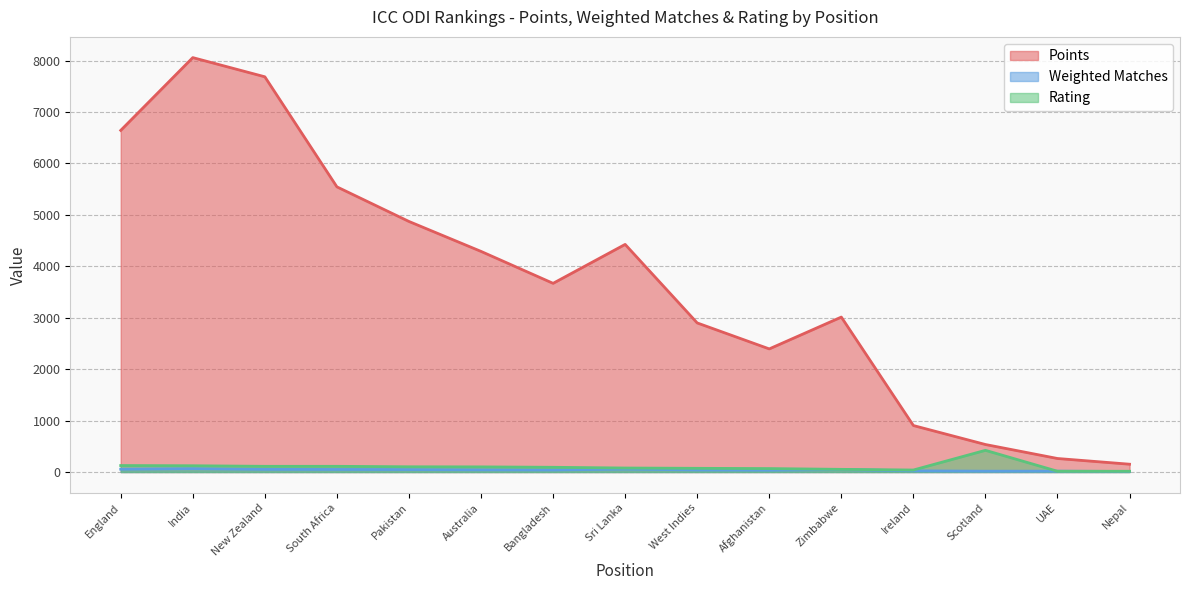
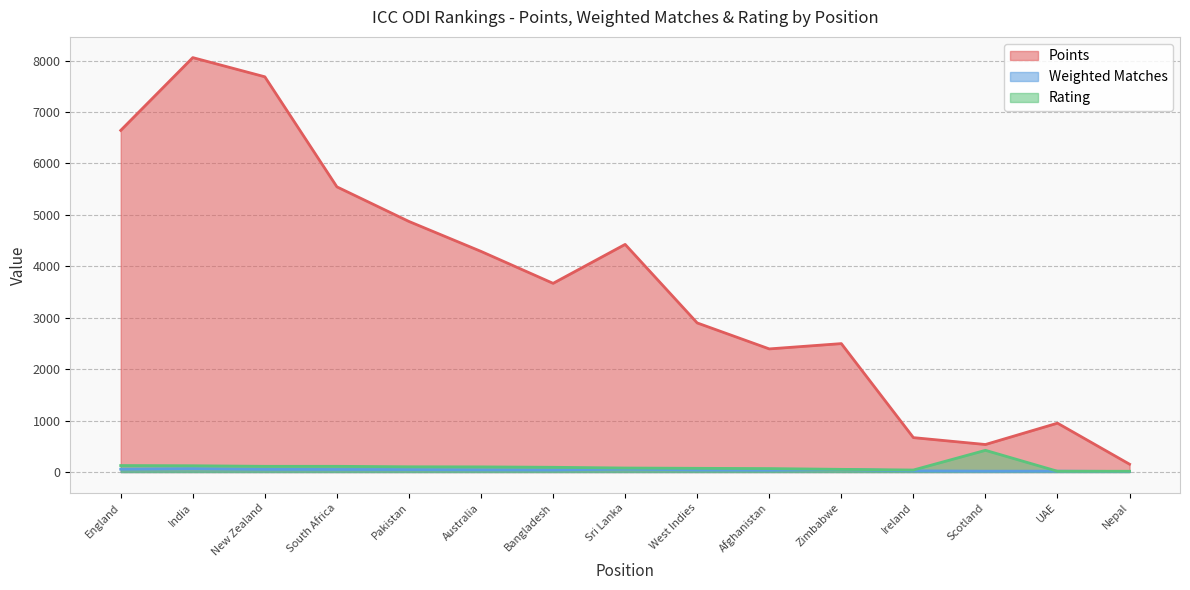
  {
    "Points": {
      "England": 6600,
      "India": 8100,
      "New Zealand": 7700,
      "South Africa": 5500,
      "Pakistan": 4900,
      "Australia": 4300,
      "Bangladesh": 3700,
      "Sri Lanka": 4400,
      "West Indies": 2900,
      "Afghanistan": 2400,
-     "Zimbabwe": 3000,
-     "Ireland": 900,
+     "Zimbabwe": 2500,
+     "Ireland": 700,
      "Scotland": 500,
-     "UAE": 300,
+     "UAE": 1000,
      "Nepal": 200
    },
    "Weighted Matches": {
      "England": 100,
      "India": 100,
      "New Zealand": 100,
      "South Africa": 100,
      "Pakistan": 0,
      "Australia": 0,
      "Bangladesh": 0,
      "Scotland": 0
    },
    "Rating": {
      "England": 100,
      "India": 100,
      "New Zealand": 100,
      "South Africa": 100,
      "Pakistan": 100,
      "Australia": 100,
      "Bangladesh": 100,
      "Scotland": 400
    }
  }
